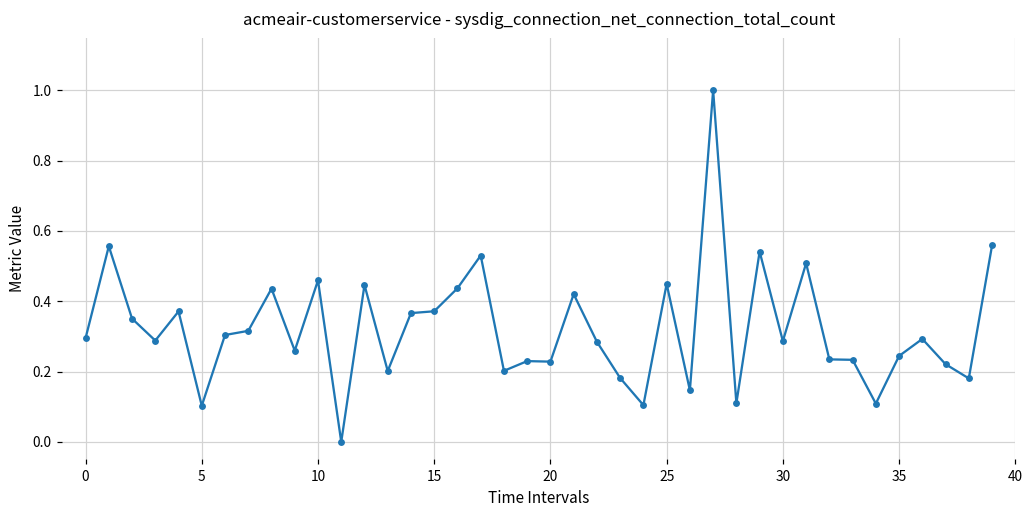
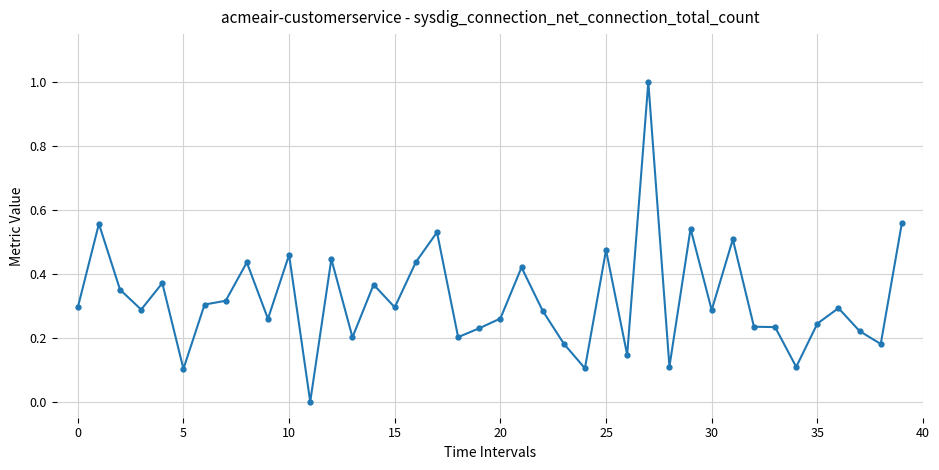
  {
    "0": 0.29,
    "5": 0.10,
    "10": 0.46,
-   "15": 0.37,
-   "20": 0.23,
-   "25": 0.45,
+   "15": 0.30,
+   "20": 0.26,
+   "25": 0.47,
    "30": 0.29,
    "35": 0.24
  }
